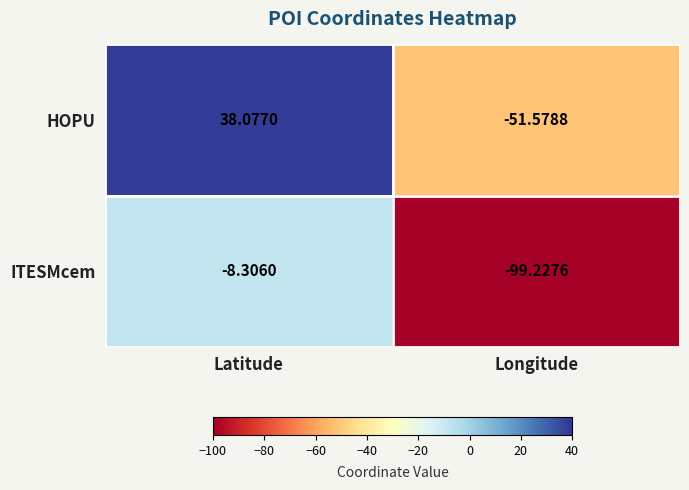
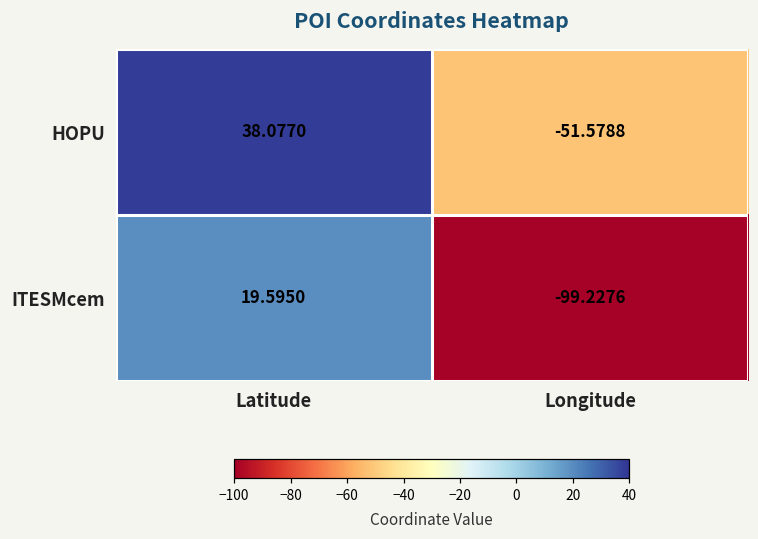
  {
    "HOPU": {
      "Latitude": 38.0770,
      "Longitude": -51.5788
    },
    "ITESMcem": {
-     "Latitude": -8.3060,
+     "Latitude": 19.5950,
      "Longitude": -99.2276
    }
  }
